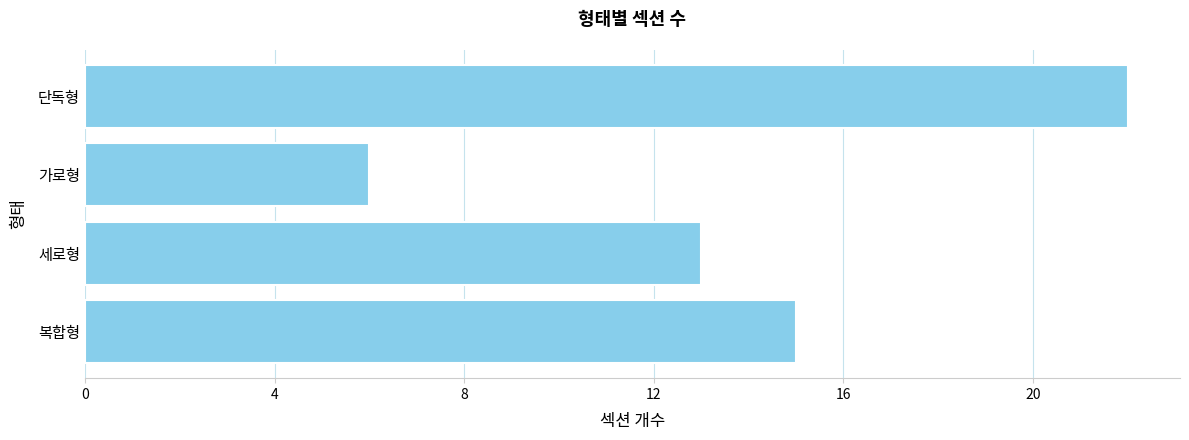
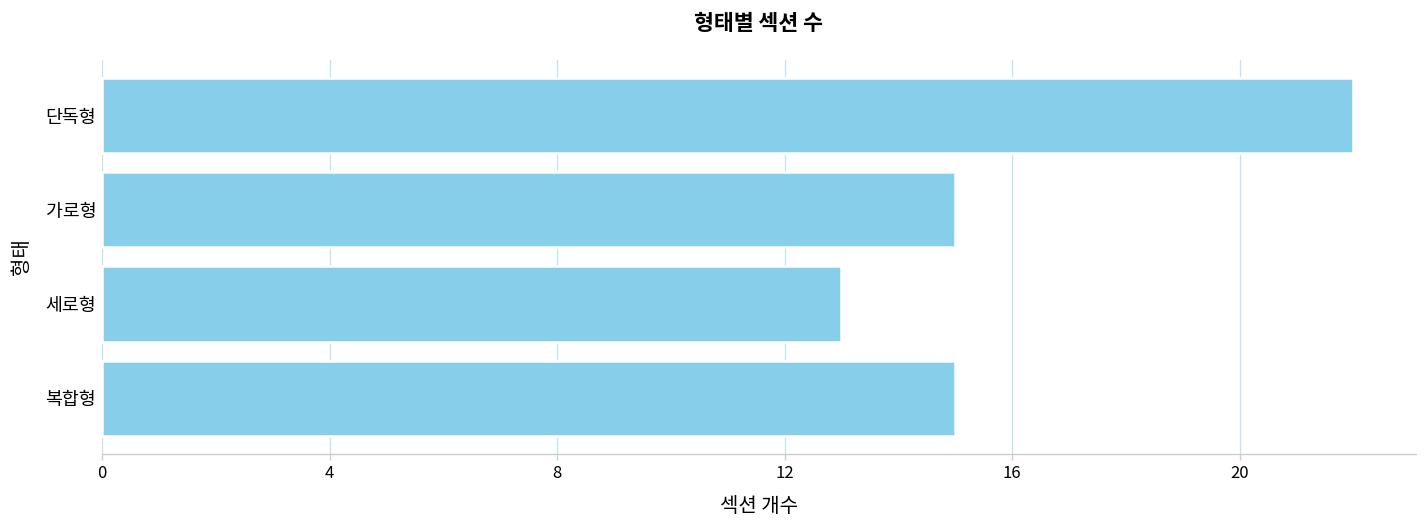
  {
    "단독형": 22,
-   "가로형": 6,
+   "가로형": 15,
    "세로형": 13,
    "복합형": 15
  }
